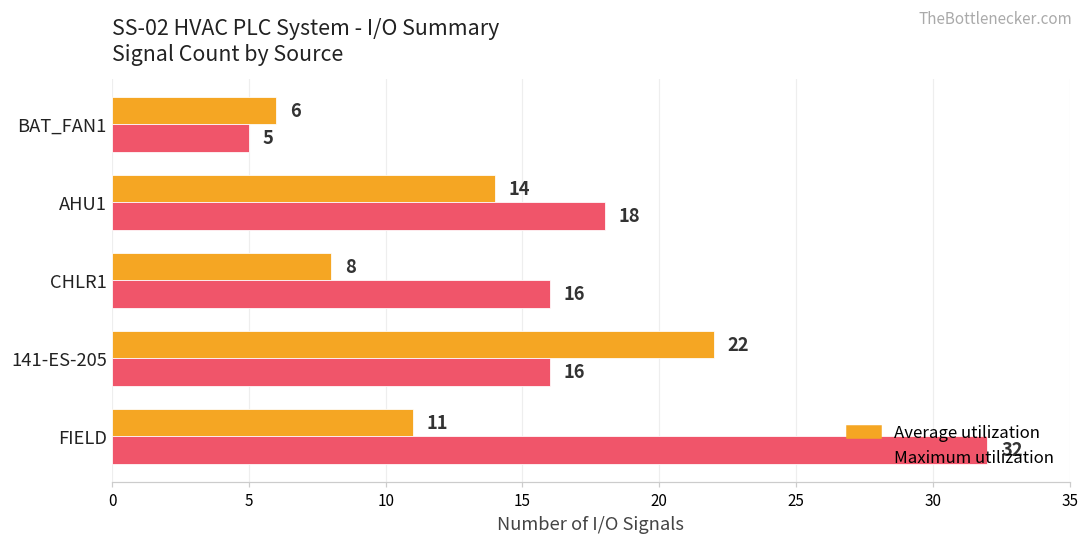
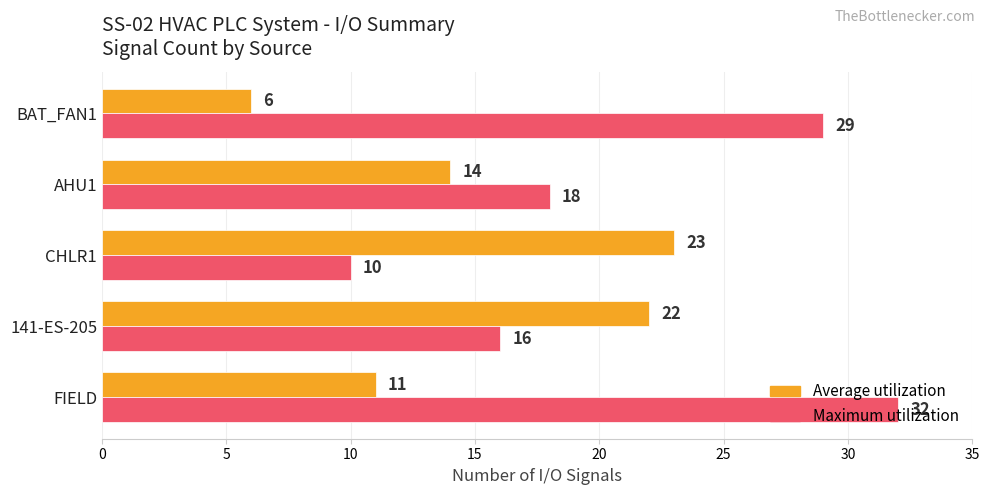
  {
    "Average utilization": {
      "BAT_FAN1": 6,
      "AHU1": 14,
-     "CHLR1": 8,
+     "CHLR1": 23,
      "141-ES-205": 22,
      "FIELD": 11
    },
    "Maximum utilization": {
-     "BAT_FAN1": 5,
+     "BAT_FAN1": 29,
      "AHU1": 18,
-     "CHLR1": 16,
+     "CHLR1": 10,
      "141-ES-205": 16,
      "FIELD": 32
    }
  }
